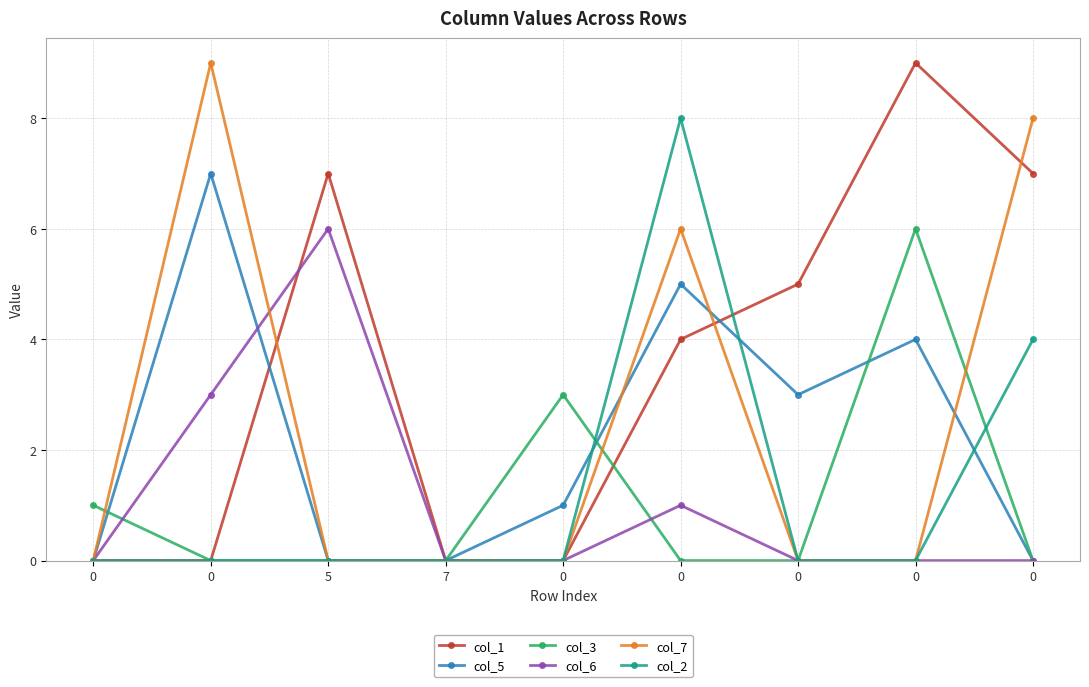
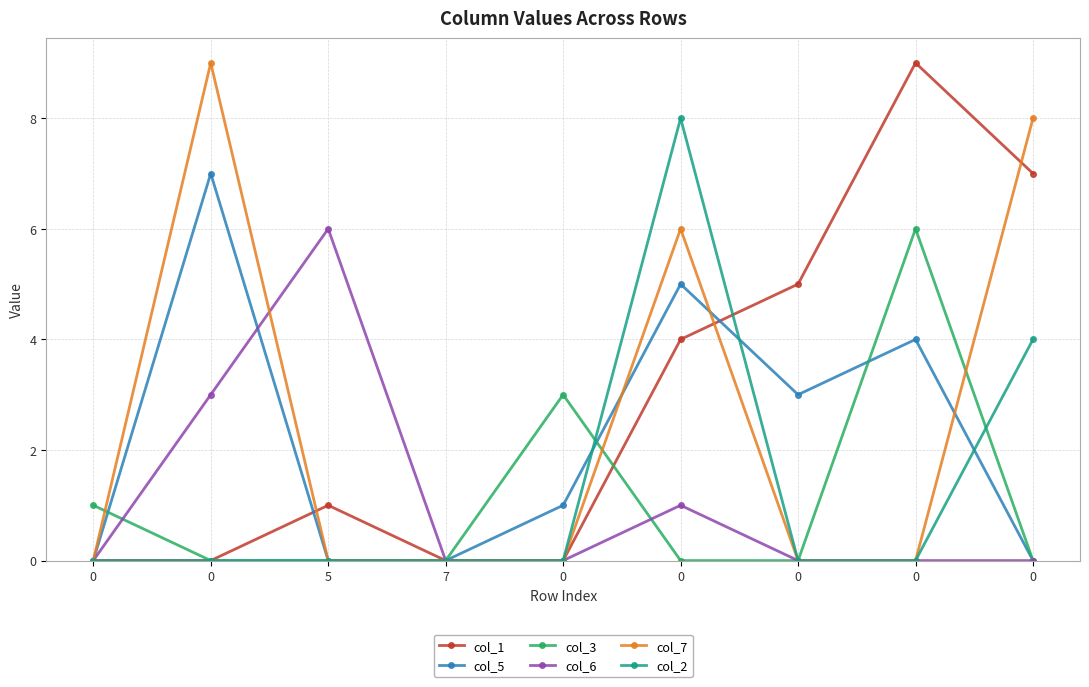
  {
    "col_1": {
-     "5": 7
+     "5": 1
    },
    "col_6": {
      "5": 6
    }
  }
